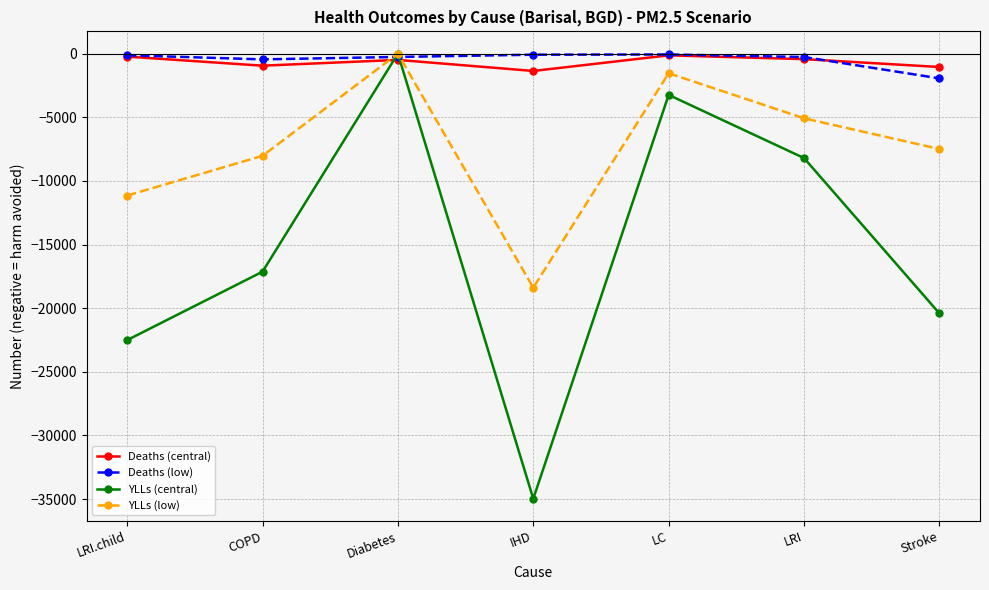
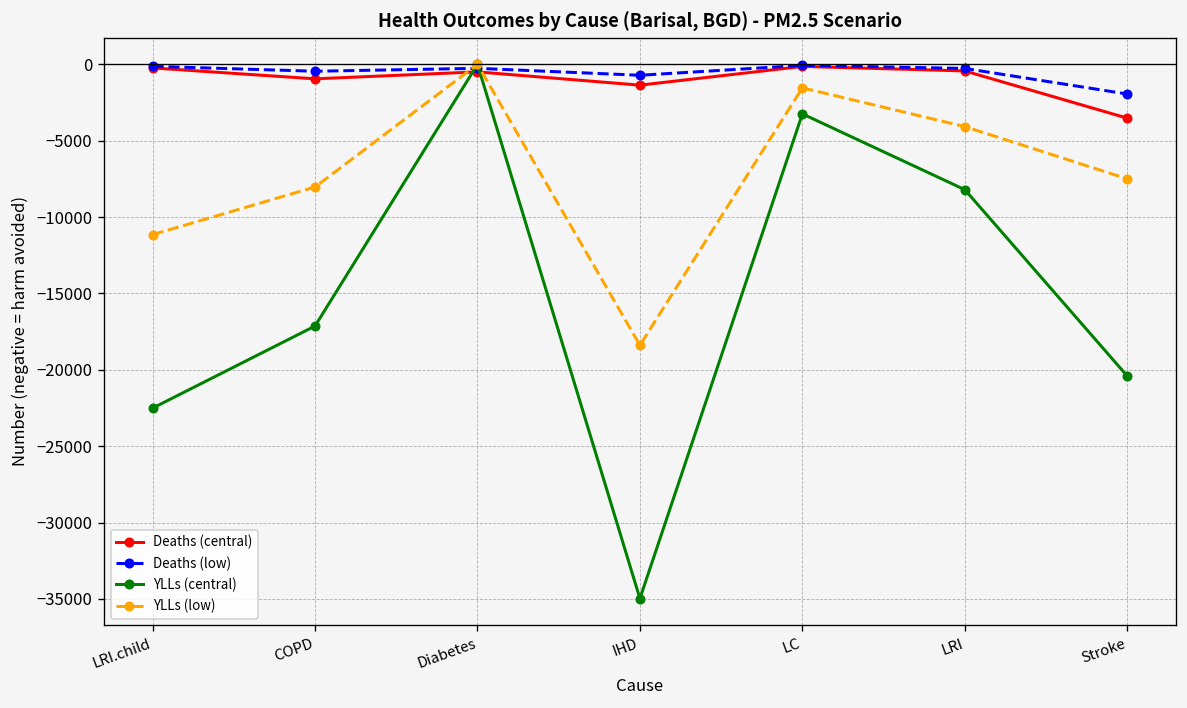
  {
    "Deaths (central)": {
      "COPD": -900,
      "Diabetes": -500,
      "IHD": -1400,
-     "Stroke": -1000
+     "Stroke": -3500
    },
    "Deaths (low)": {
      "COPD": -400,
      "Diabetes": -300,
-     "IHD": -100,
+     "IHD": -700,
      "Stroke": -1900
    },
    "YLLs (central)": {
      "LRI.child": -22500,
      "COPD": -17100,
      "IHD": -35000,
      "LC": -3200,
      "LRI": -8200,
      "Stroke": -20400
    },
    "YLLs (low)": {
      "LRI.child": -11100,
      "COPD": -8000,
      "IHD": -18400,
      "LC": -1500,
-     "LRI": -5100,
+     "LRI": -4100,
      "Stroke": -7500
    }
  }
